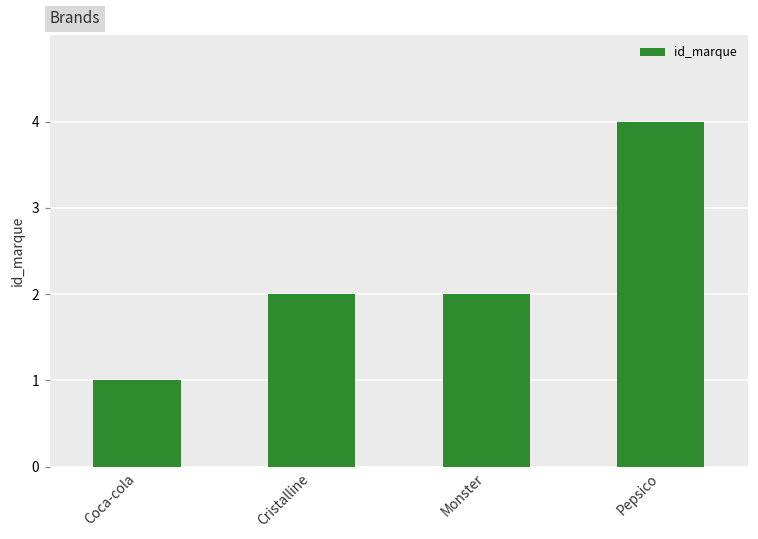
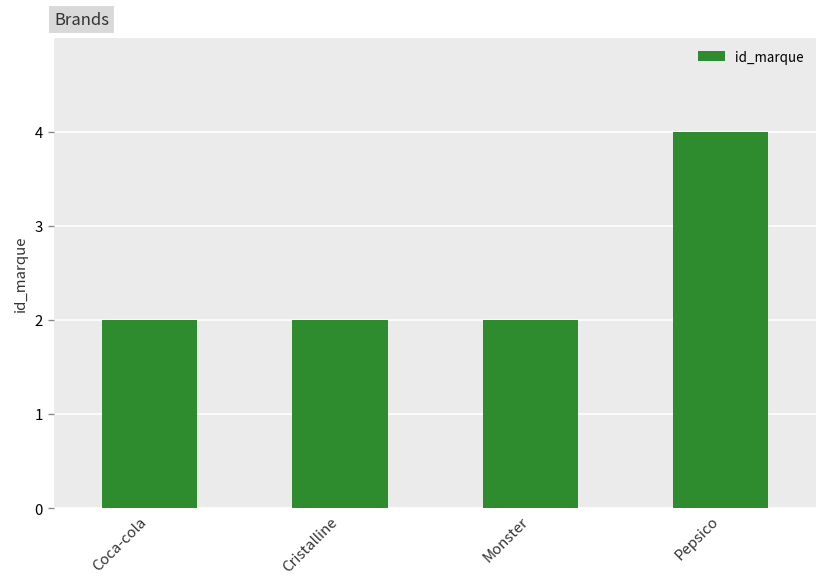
  {
-   "Coca-cola": 1,
+   "Coca-cola": 2,
    "Cristalline": 2,
    "Monster": 2,
    "Pepsico": 4
  }
